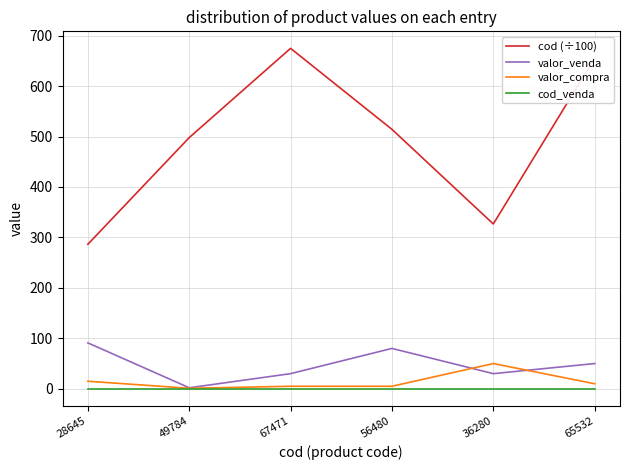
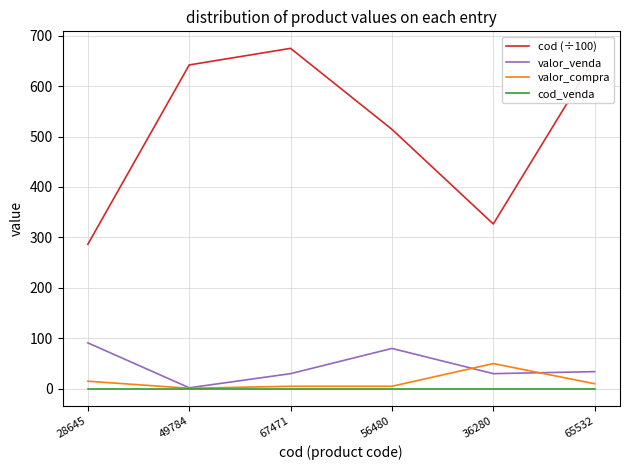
  {
    "cod (÷100)": {
      "28645": 290,
-     "49784": 500,
+     "49784": 640,
      "67471": 670,
      "56480": 510,
      "36280": 330
    },
    "valor_venda": {
      "28645": 90,
      "67471": 30,
      "56480": 80,
      "36280": 30,
-     "65532": 50
+     "65532": 30
    },
    "valor_compra": {
      "28645": 20,
      "36280": 50,
      "65532": 10
    },
    "cod_venda": {
      "28645": 0,
      "36280": 0,
      "65532": 0
    }
  }
